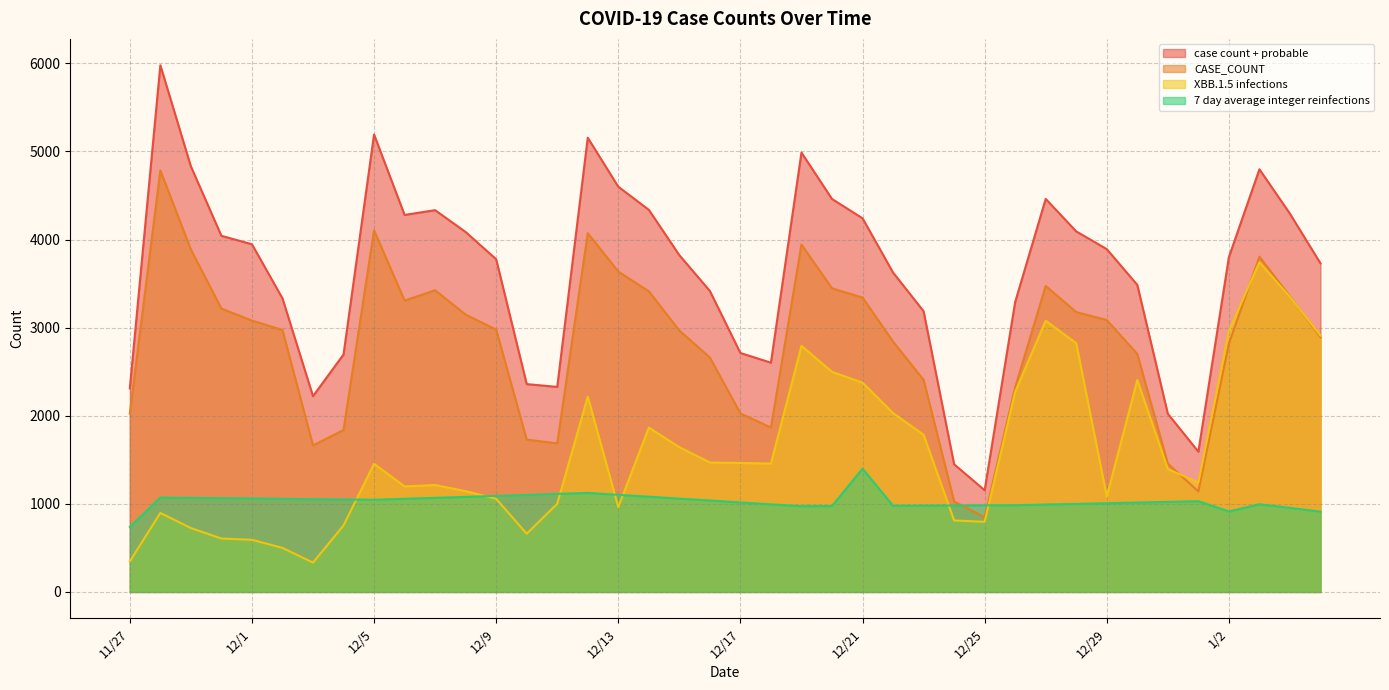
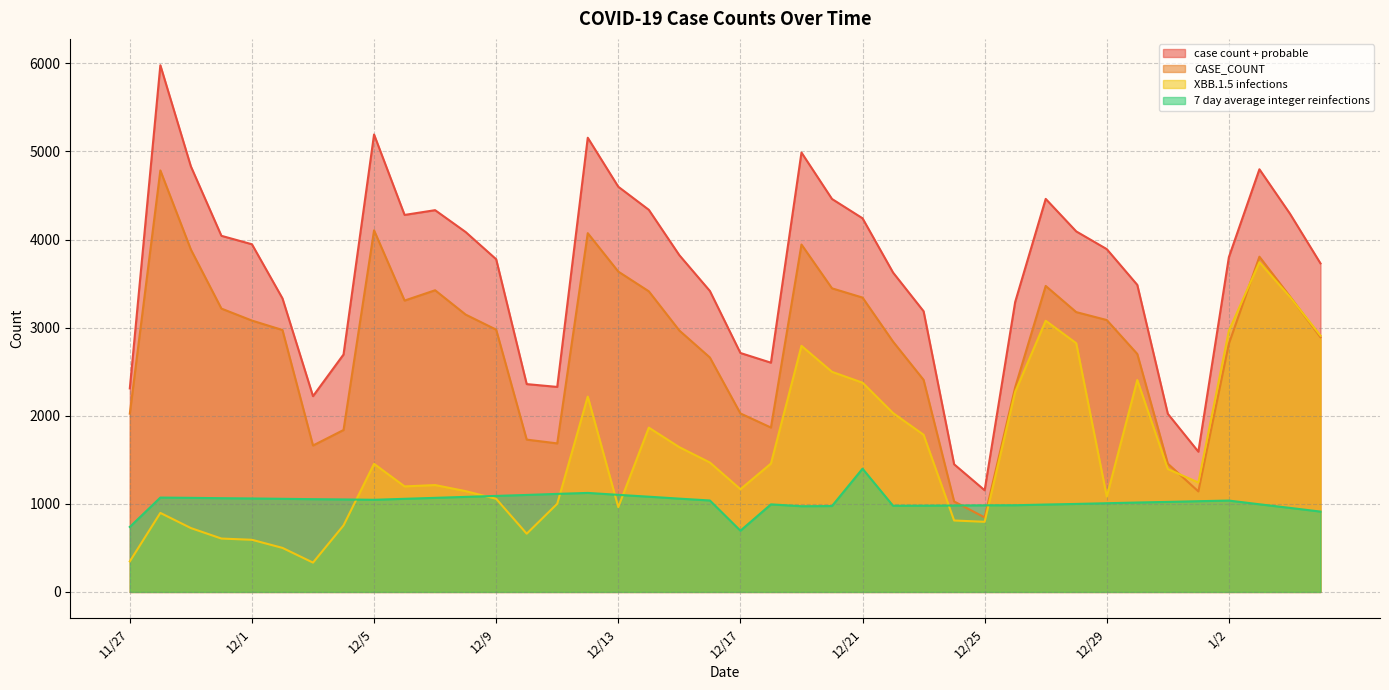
  {
    "XBB.1.5 infections": {
      "11/27": 300,
      "12/1": 600,
      "12/5": 1500,
      "12/9": 1100,
      "12/13": 1000,
-     "12/17": 1500,
+     "12/17": 1200,
      "12/21": 2400,
      "12/25": 800,
      "12/29": 1100,
      "1/2": 3000
    },
    "7 day average integer reinfections": {
      "11/27": 700,
      "12/1": 1100,
      "12/5": 1000,
      "12/9": 1100,
      "12/13": 1100,
-     "12/17": 1000,
+     "12/17": 700,
      "12/21": 1400,
      "12/25": 1000,
      "12/29": 1000,
-     "1/2": 900
+     "1/2": 1000
    }
  }
